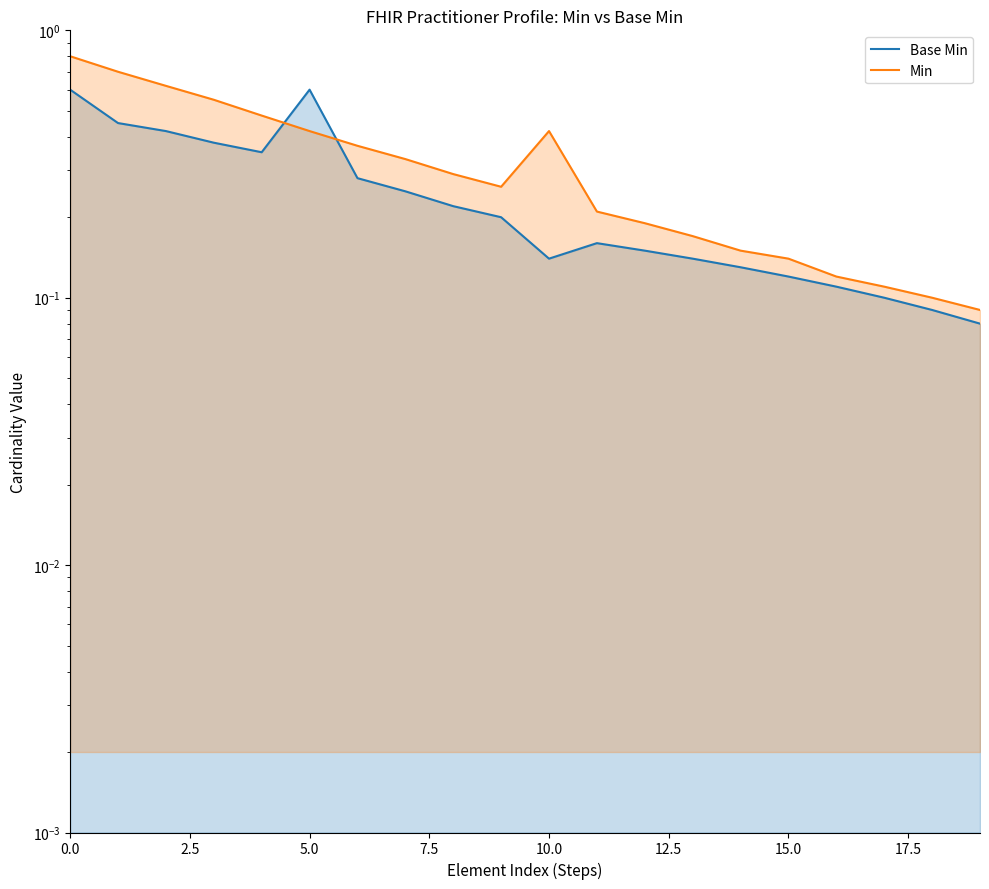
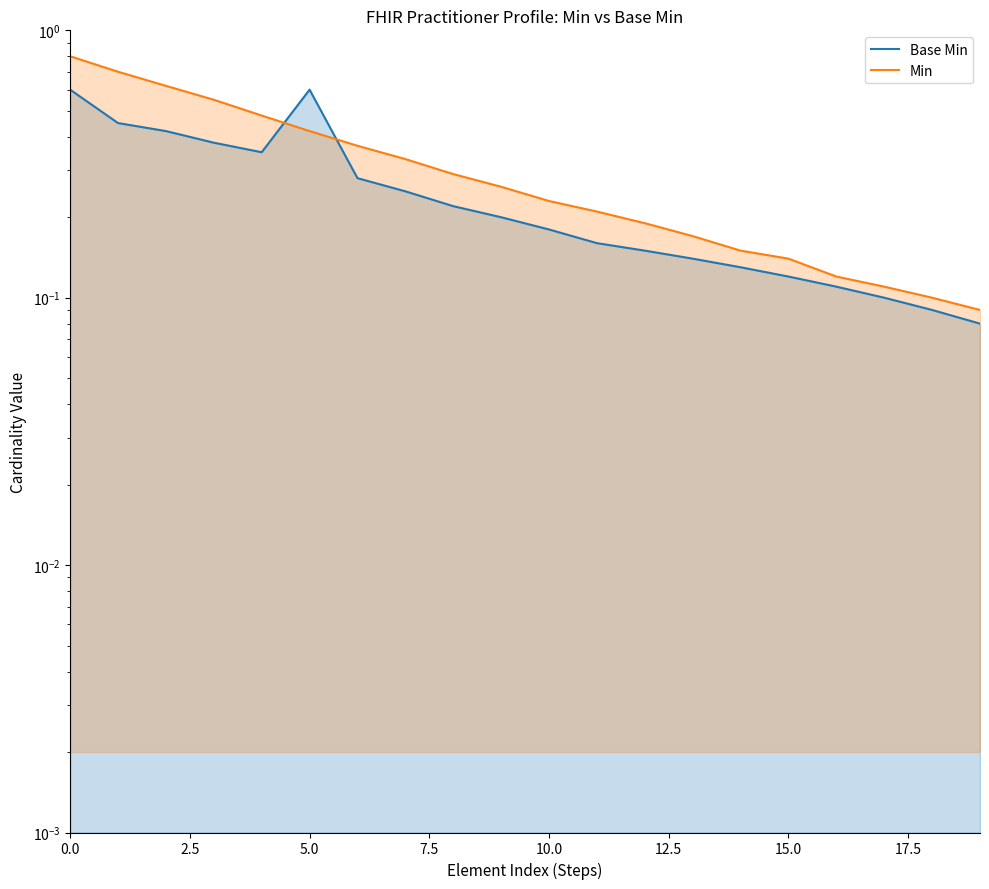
  {
    "Base Min": {
      "0.0": 0.60,
      "5.0": 0.60,
-     "10.0": 0.14,
+     "10.0": 0.18,
      "15.0": 0.12
    },
    "Min": {
      "0.0": 0.80,
      "5.0": 0.42,
-     "10.0": 0.42,
+     "10.0": 0.23,
      "15.0": 0.14
    }
  }
